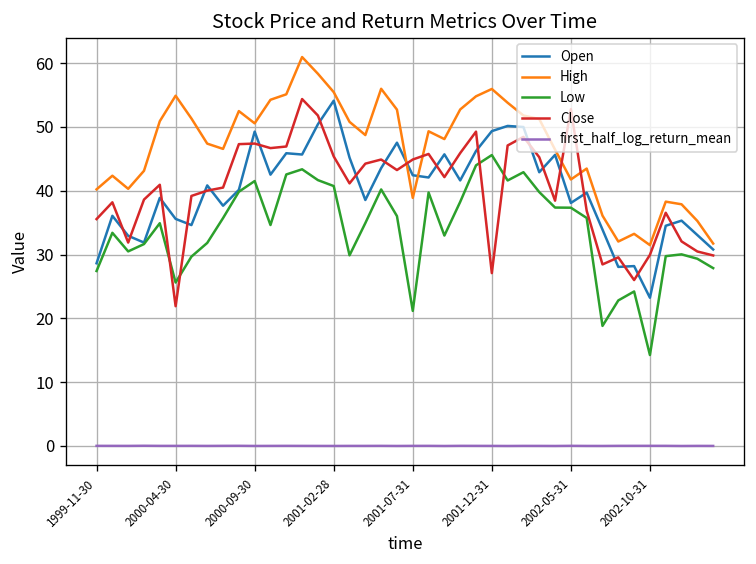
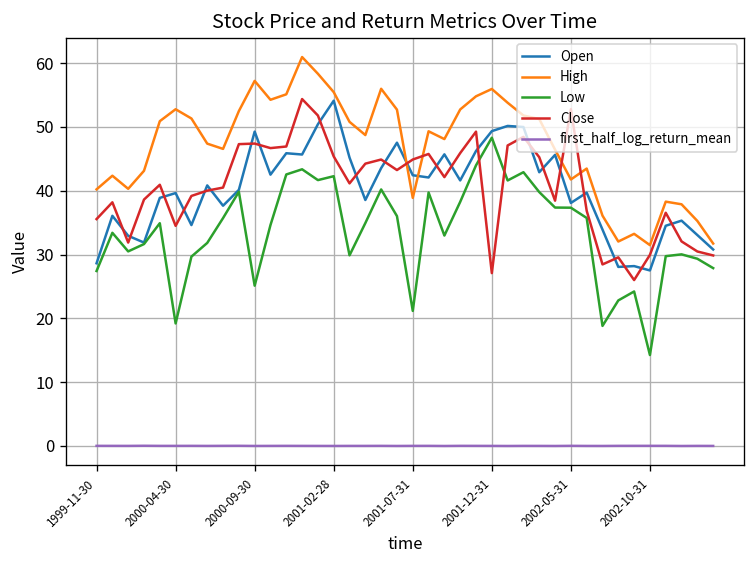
  {
    "Open": {
      "1999-11-30": 29,
-     "2000-04-30": 36,
+     "2000-04-30": 40,
      "2000-09-30": 49,
      "2001-02-28": 54,
      "2001-07-31": 42,
      "2001-12-31": 49,
      "2002-05-31": 38,
-     "2002-10-31": 23
+     "2002-10-31": 28
    },
    "High": {
      "1999-11-30": 40,
-     "2000-04-30": 55,
-     "2000-09-30": 51,
+     "2000-04-30": 53,
+     "2000-09-30": 57,
      "2001-02-28": 55,
      "2001-07-31": 39,
      "2001-12-31": 56,
      "2002-05-31": 42,
      "2002-10-31": 31
    },
    "Low": {
      "1999-11-30": 27,
-     "2000-04-30": 26,
-     "2000-09-30": 42,
-     "2001-02-28": 41,
+     "2000-04-30": 19,
+     "2000-09-30": 25,
+     "2001-02-28": 42,
      "2001-07-31": 21,
-     "2001-12-31": 46,
+     "2001-12-31": 48,
      "2002-05-31": 37,
      "2002-10-31": 14
    },
    "Close": {
      "1999-11-30": 36,
-     "2000-04-30": 22,
+     "2000-04-30": 35,
      "2000-09-30": 47,
      "2001-02-28": 45,
      "2001-07-31": 45,
      "2001-12-31": 27,
      "2002-10-31": 30
    },
    "first_half_log_return_mean": {
      "1999-11-30": 0,
      "2000-04-30": 0,
      "2000-09-30": 0,
      "2001-02-28": 0,
      "2001-07-31": 0,
      "2001-12-31": 0,
      "2002-05-31": 0,
      "2002-10-31": 0
    }
  }
